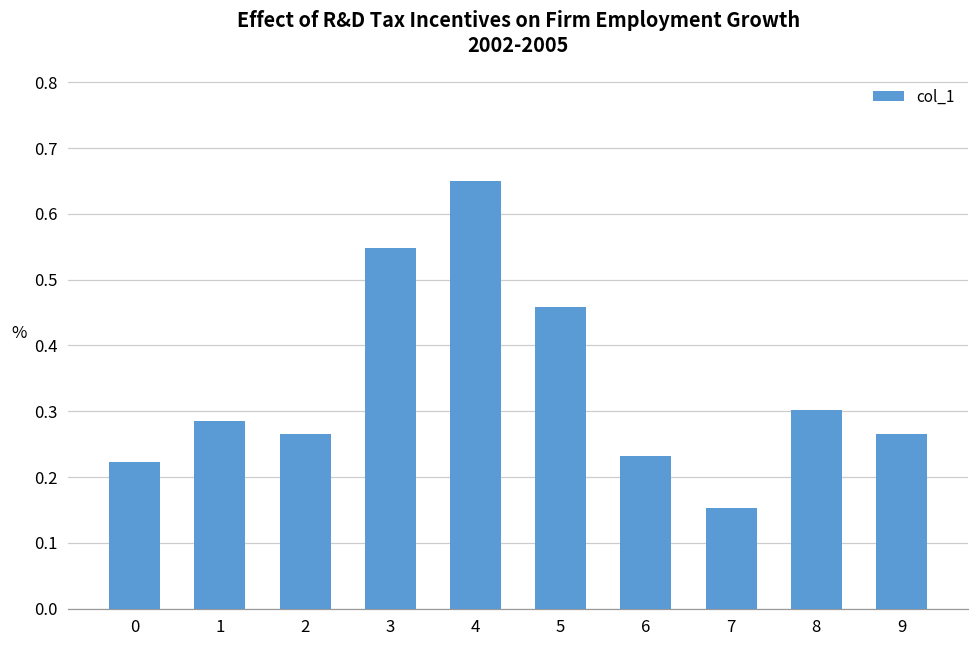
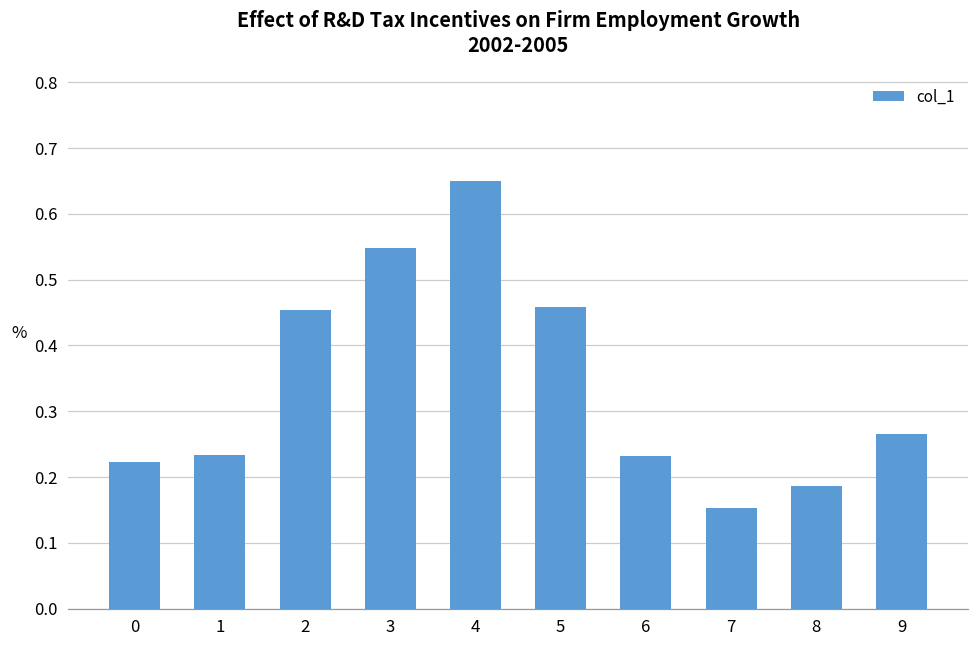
  {
    "0": 0.22,
-   "1": 0.29,
-   "2": 0.27,
+   "1": 0.23,
+   "2": 0.45,
    "3": 0.55,
    "4": 0.65,
    "5": 0.46,
    "6": 0.23,
    "7": 0.15,
-   "8": 0.30,
+   "8": 0.19,
    "9": 0.27
  }
